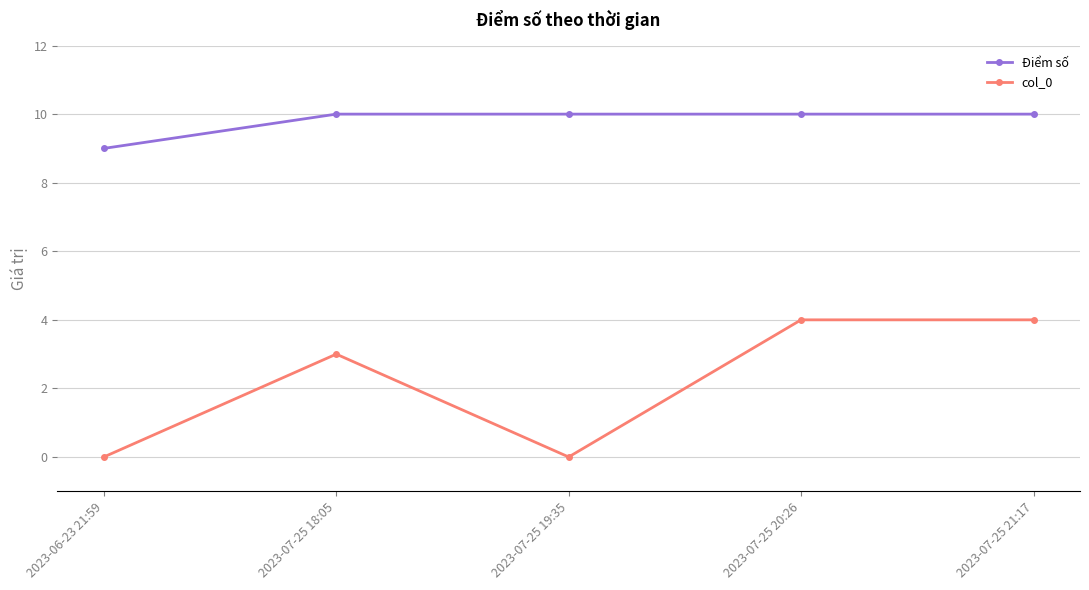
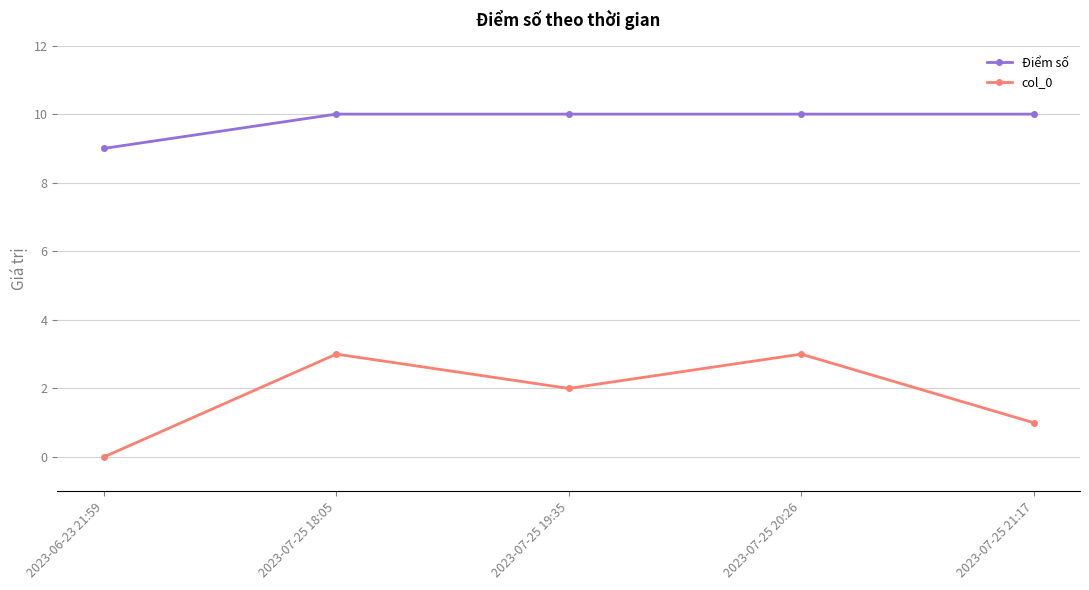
  {
    "Điểm số": {
      "2023-06-23 21:59": 9,
      "2023-07-25 18:05": 10,
      "2023-07-25 19:35": 10,
      "2023-07-25 20:26": 10,
      "2023-07-25 21:17": 10
    },
    "col_0": {
      "2023-06-23 21:59": 0,
      "2023-07-25 18:05": 3,
-     "2023-07-25 19:35": 0,
-     "2023-07-25 20:26": 4,
-     "2023-07-25 21:17": 4
+     "2023-07-25 19:35": 2,
+     "2023-07-25 20:26": 3,
+     "2023-07-25 21:17": 1
    }
  }
